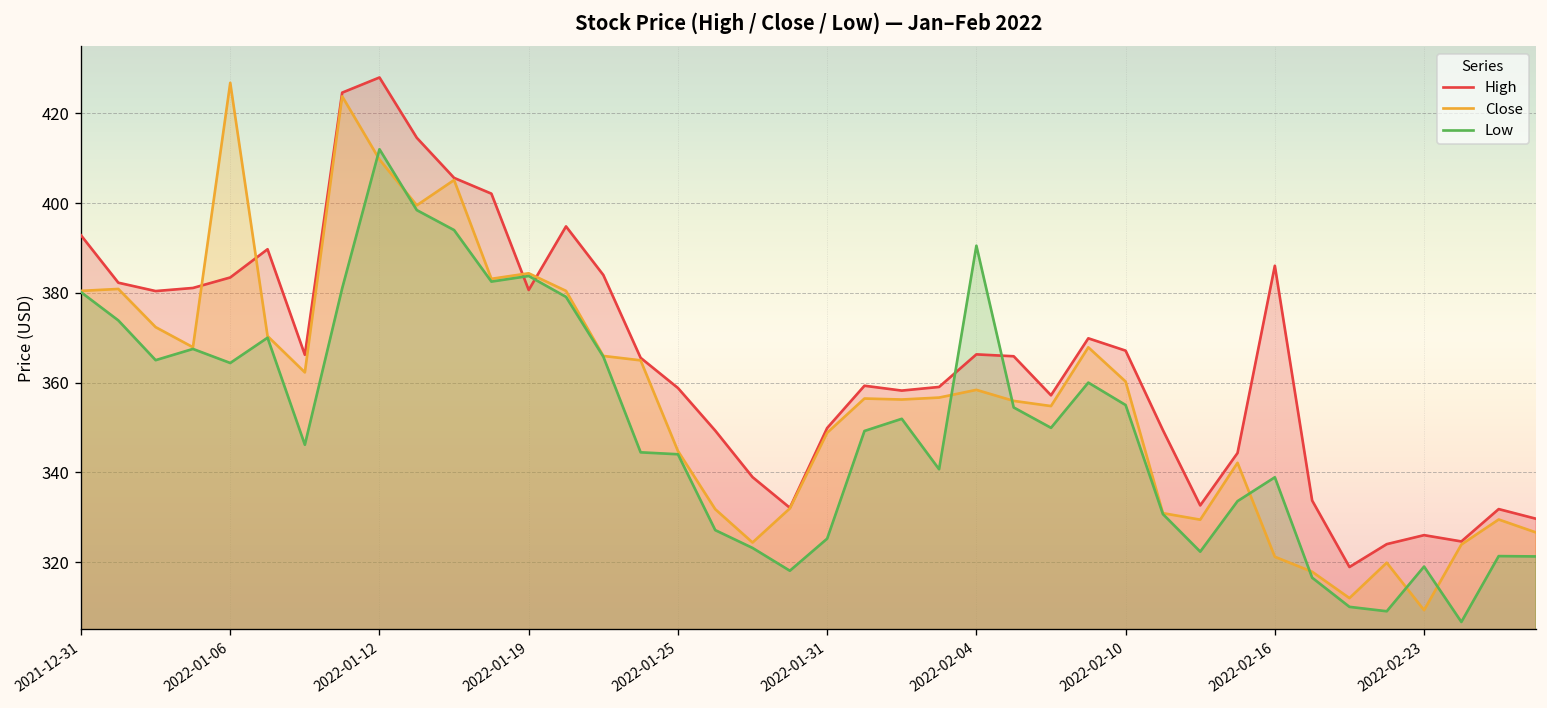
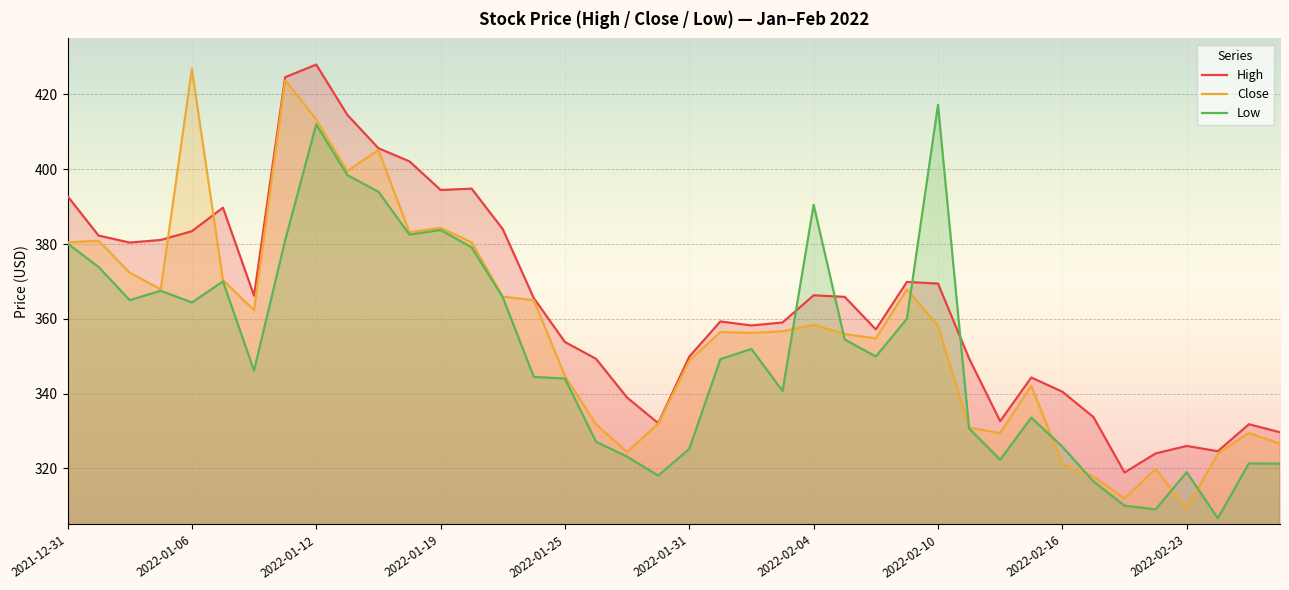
  {
    "High": {
      "2021-12-31": 393,
      "2022-01-06": 383,
      "2022-01-12": 428,
-     "2022-01-19": 381,
-     "2022-01-25": 359,
+     "2022-01-19": 394,
+     "2022-01-25": 354,
      "2022-01-31": 350,
      "2022-02-04": 366,
-     "2022-02-10": 367,
-     "2022-02-16": 386,
+     "2022-02-10": 369,
+     "2022-02-16": 341,
      "2022-02-23": 326
    },
    "Close": {
      "2022-01-06": 427,
-     "2022-01-12": 410,
+     "2022-01-12": 413,
      "2022-01-25": 345,
      "2022-01-31": 349,
      "2022-02-04": 358,
-     "2022-02-10": 360,
+     "2022-02-10": 358,
      "2022-02-16": 321,
      "2022-02-23": 309
    },
    "Low": {
      "2022-01-06": 364,
      "2022-01-12": 412,
      "2022-01-25": 344,
      "2022-01-31": 325,
      "2022-02-04": 391,
-     "2022-02-10": 355,
-     "2022-02-16": 339,
+     "2022-02-10": 417,
+     "2022-02-16": 326,
      "2022-02-23": 319
    }
  }
